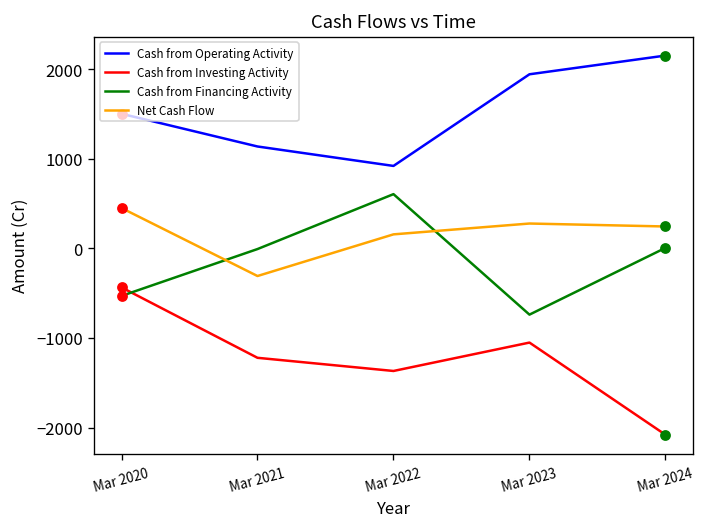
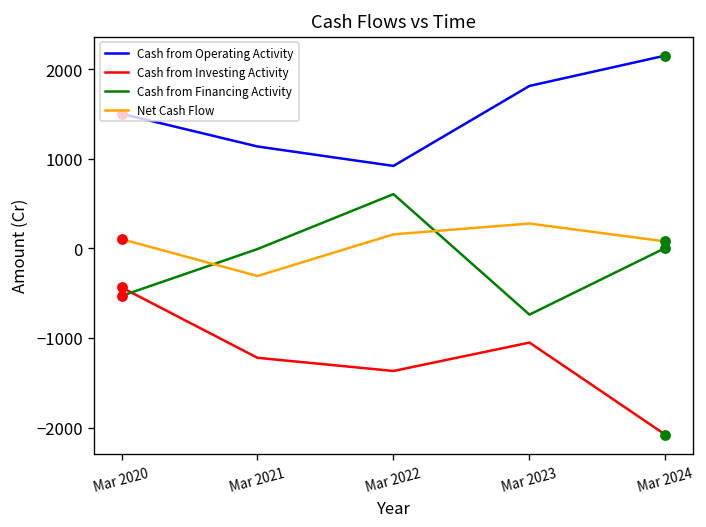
  {
    "Cash from Operating Activity": {
      "Mar 2021": 1100,
      "Mar 2022": 900,
-     "Mar 2023": 1900
+     "Mar 2023": 1800
    },
    "Net Cash Flow": {
-     "Mar 2020": 500,
+     "Mar 2020": 100,
      "Mar 2021": -300,
      "Mar 2022": 200,
      "Mar 2023": 300,
-     "Mar 2024": 200
+     "Mar 2024": 100
    }
  }
